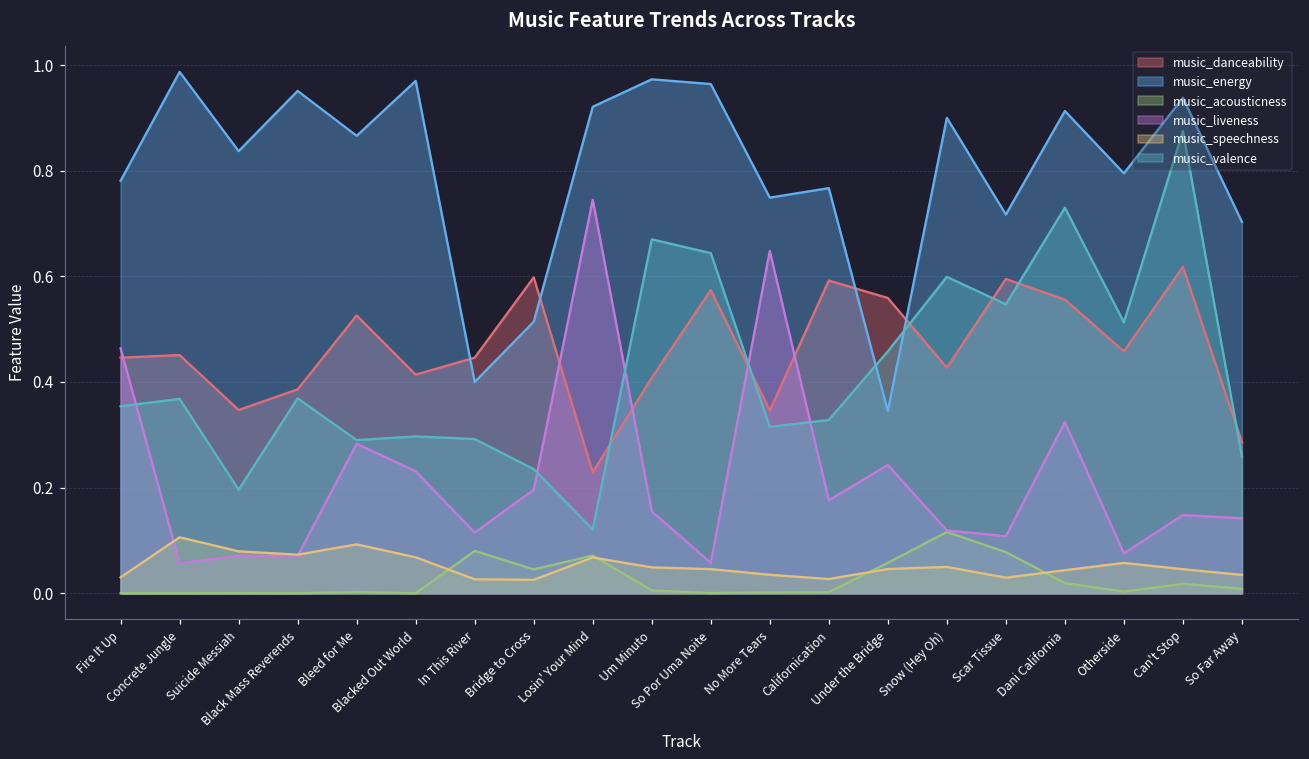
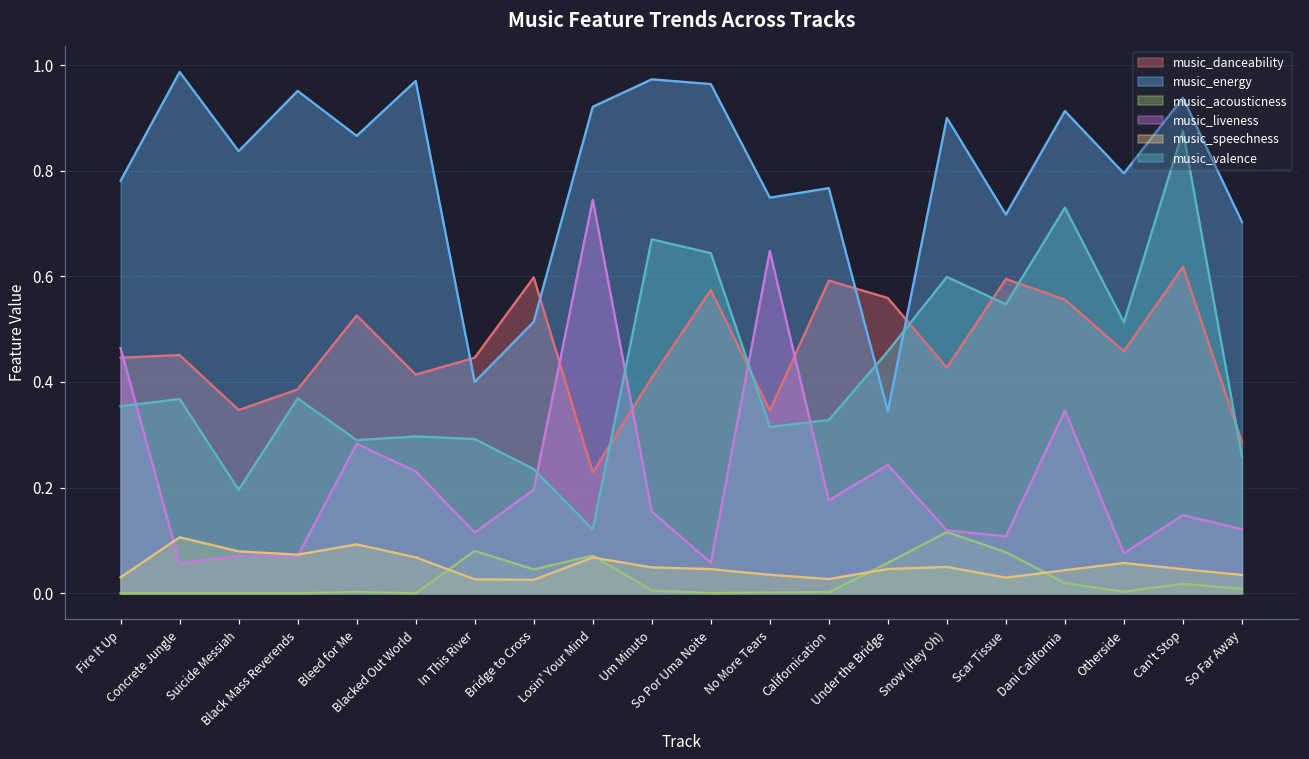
  {
    "music_liveness": {
      "Fire It Up": 0.46,
      "Concrete Jungle": 0.06,
      "Suicide Messiah": 0.07,
      "Bleed for Me": 0.28,
      "Blacked Out World": 0.23,
      "In This River": 0.12,
      "Bridge to Cross": 0.20,
      "Losin' Your Mind": 0.75,
      "Um Minuto": 0.16,
      "So Por Uma Noite": 0.06,
      "No More Tears": 0.65,
      "Californication": 0.18,
      "Under the Bridge": 0.24,
      "Scar Tissue": 0.11,
-     "Dani California": 0.32,
+     "Dani California": 0.35,
      "Otherside": 0.08,
      "Can't Stop": 0.15,
-     "So Far Away": 0.14
+     "So Far Away": 0.12
    }
  }
